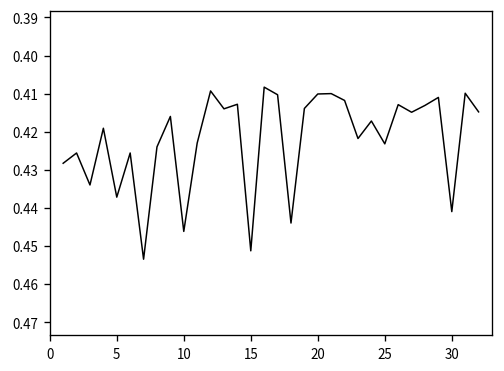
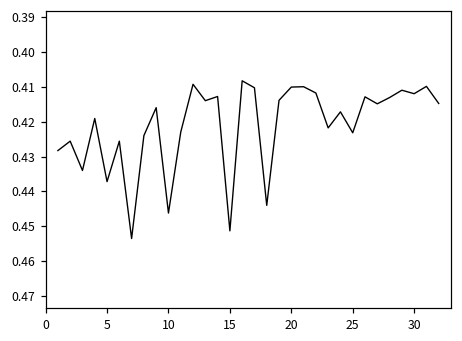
  {
    "5": 0.437,
    "10": 0.446,
    "15": 0.451,
    "20": 0.410,
    "25": 0.423,
-   "30": 0.441
+   "30": 0.412
  }
